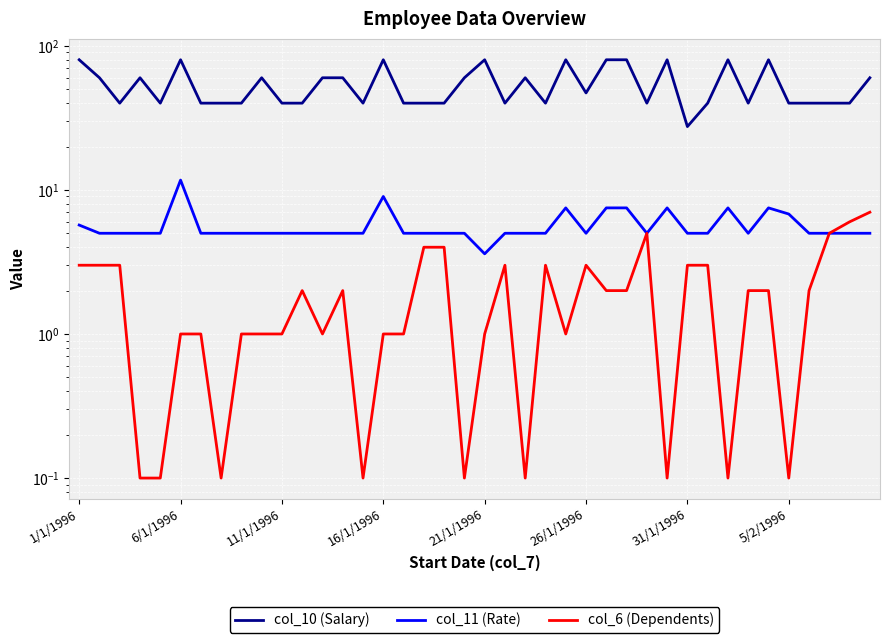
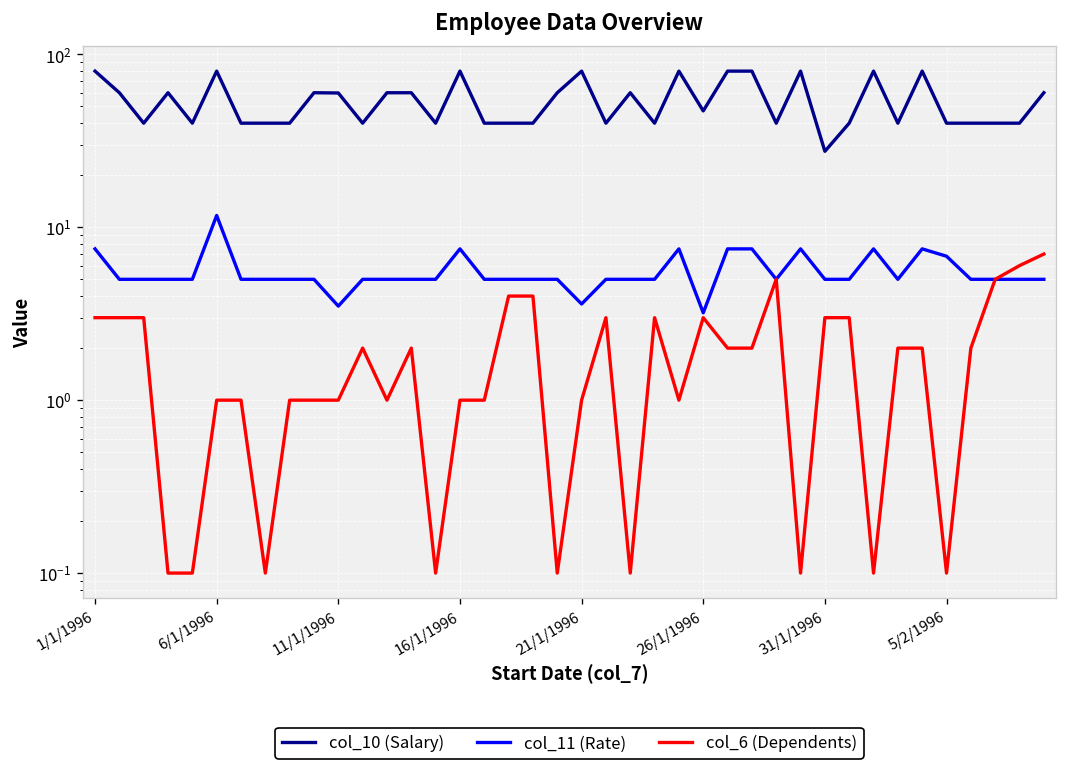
  {
    "col_10 (Salary)": {
      "1/1/1996": 80,
      "6/1/1996": 80,
-     "11/1/1996": 40,
+     "11/1/1996": 60,
      "16/1/1996": 80,
      "21/1/1996": 80,
      "26/1/1996": 47,
      "31/1/1996": 28,
      "5/2/1996": 40
    },
    "col_11 (Rate)": {
-     "1/1/1996": 5.7,
+     "1/1/1996": 8,
      "6/1/1996": 12,
-     "11/1/1996": 5.0,
-     "16/1/1996": 9,
+     "11/1/1996": 3.5,
+     "16/1/1996": 8,
      "21/1/1996": 3.6,
-     "26/1/1996": 5.0,
+     "26/1/1996": 3.2,
      "31/1/1996": 5.0,
      "5/2/1996": 7
    },
    "col_6 (Dependents)": {
      "1/1/1996": 3.0,
      "6/1/1996": 1.0,
      "11/1/1996": 1.0,
      "16/1/1996": 1.0,
      "21/1/1996": 1.0,
      "26/1/1996": 3.0,
      "31/1/1996": 3.0,
      "5/2/1996": 0.1
    }
  }
